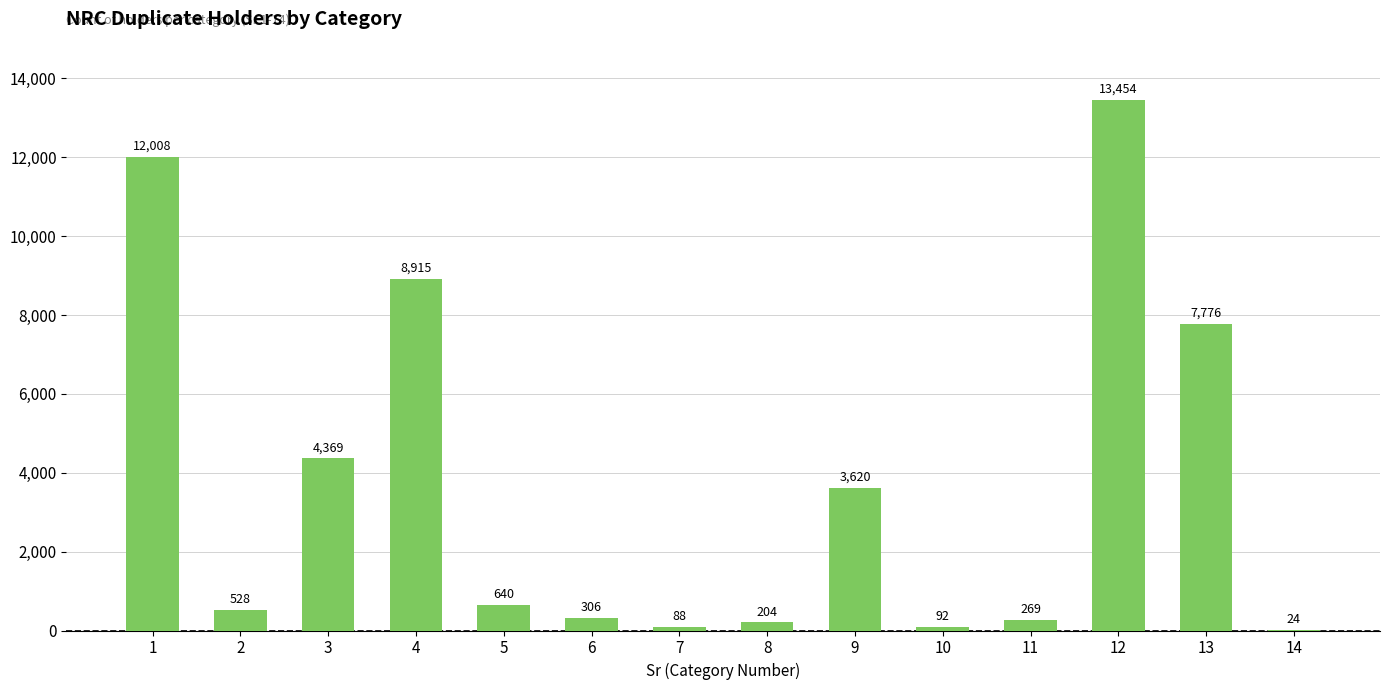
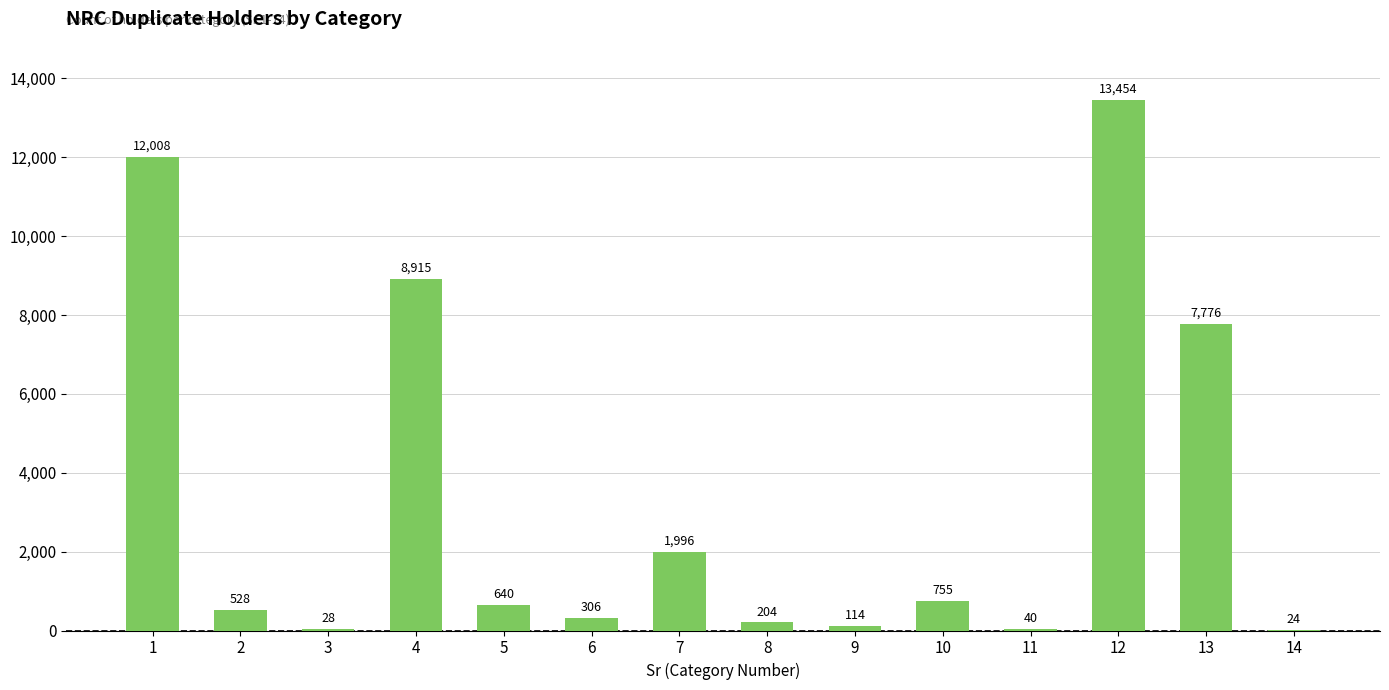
  {
    "1": "12,008",
    "2": "528",
-   "3": "4,369",
+   "3": "28",
    "4": "8,915",
    "5": "640",
    "6": "306",
-   "7": "88",
+   "7": "1,996",
    "8": "204",
-   "9": "3,620",
-   "10": "92",
-   "11": "269",
+   "9": "114",
+   "10": "755",
+   "11": "40",
    "12": "13,454",
    "13": "7,776",
    "14": "24"
  }
